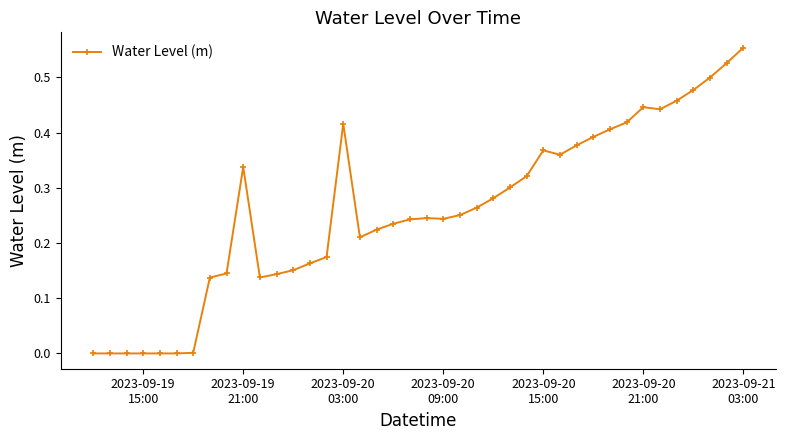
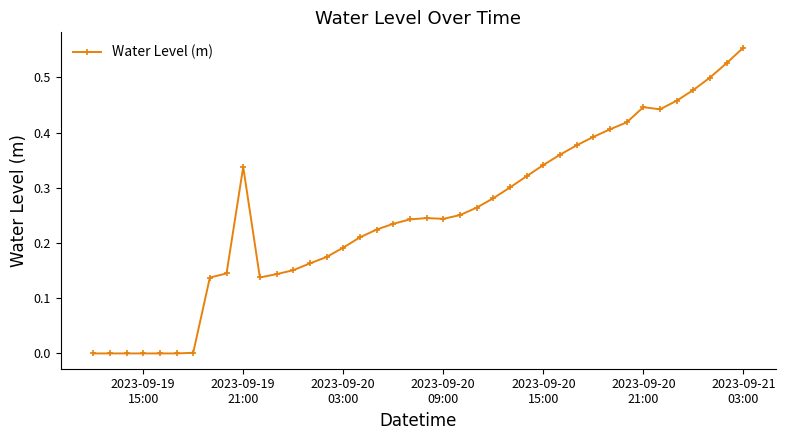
  {
    "2023-09-19 15:00": 0.00,
    "2023-09-19 21:00": 0.34,
-   "2023-09-20 03:00": 0.42,
+   "2023-09-20 03:00": 0.19,
    "2023-09-20 09:00": 0.24,
-   "2023-09-20 15:00": 0.37,
+   "2023-09-20 15:00": 0.34,
    "2023-09-20 21:00": 0.45,
    "2023-09-21 03:00": 0.55
  }
